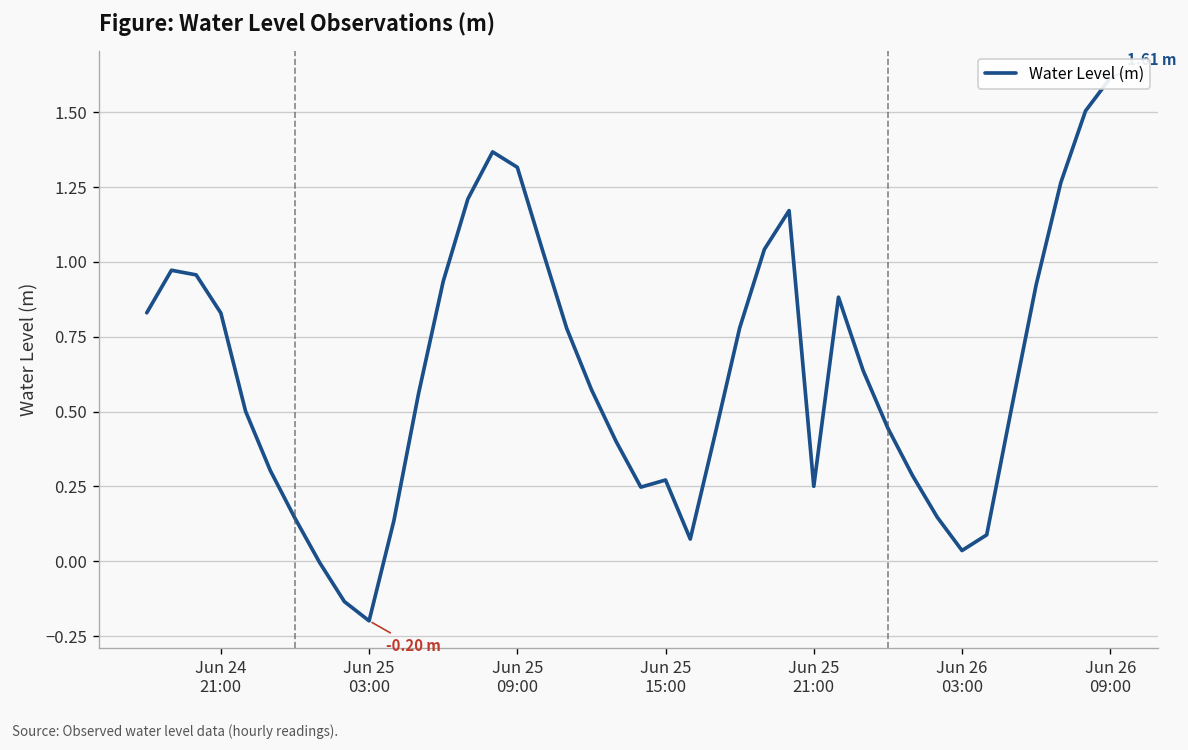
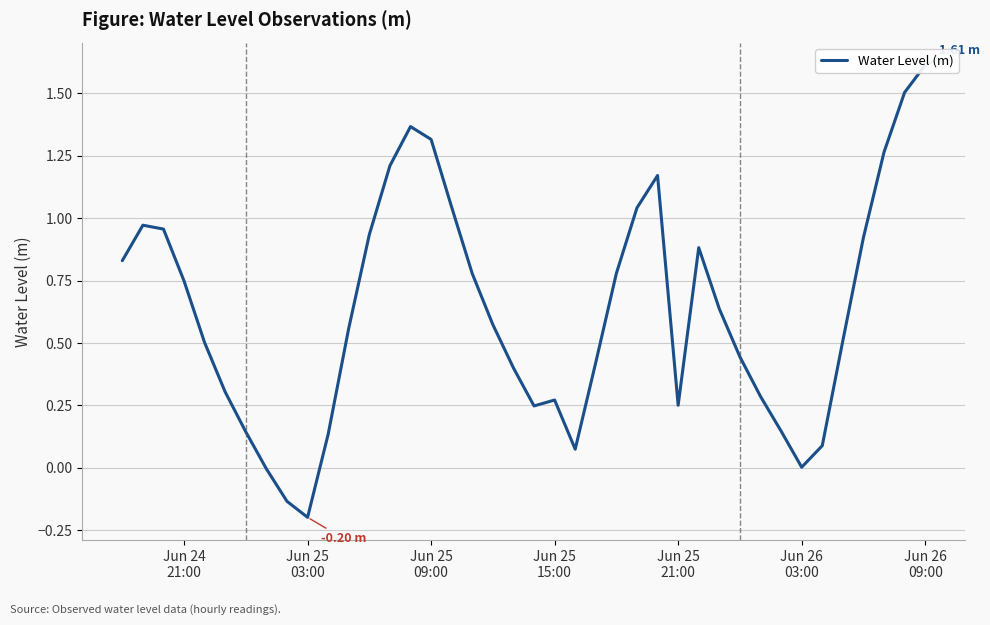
  {
-   "Jun 24 21:00": 0.83,
+   "Jun 24 21:00": 0.75,
    "Jun 25 09:00": 1.32,
    "Jun 25 15:00": 0.27,
    "Jun 25 21:00": 0.25,
-   "Jun 26 03:00": 0.04
+   "Jun 26 03:00": 0.00
  }
